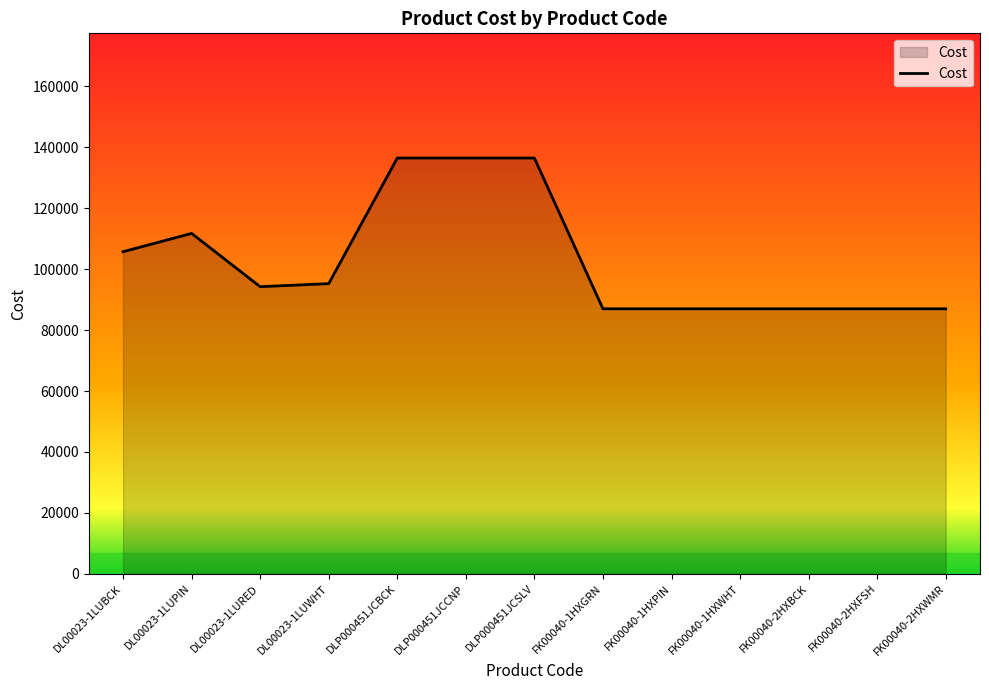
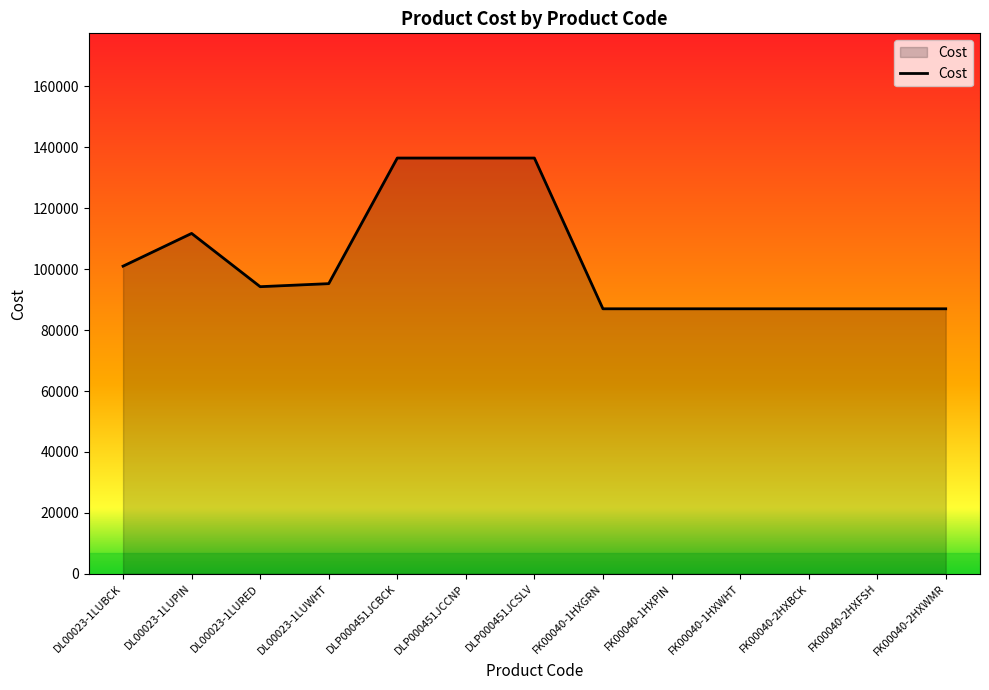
  {
-   "DL00023-1LUBCK": 106000,
+   "DL00023-1LUBCK": 101000,
    "DL00023-1LUPIN": 112000,
    "DL00023-1LURED": 94000,
    "DL00023-1LUWHT": 95000,
    "DLP000451JCBCK": 137000,
    "DLP000451JCCNP": 137000,
    "DLP000451JCSLV": 137000,
    "FK00040-1HXGRN": 87000,
    "FK00040-1HXPIN": 87000,
    "FK00040-1HXWHT": 87000,
    "FK00040-2HXBCK": 87000,
    "FK00040-2HXFSH": 87000,
    "FK00040-2HXWMR": 87000
  }
